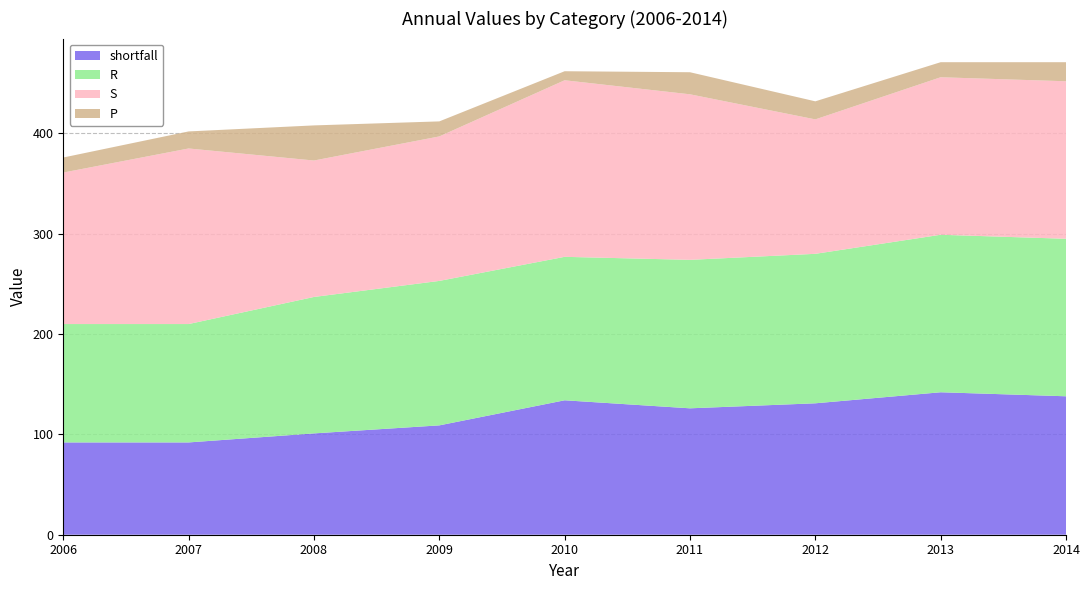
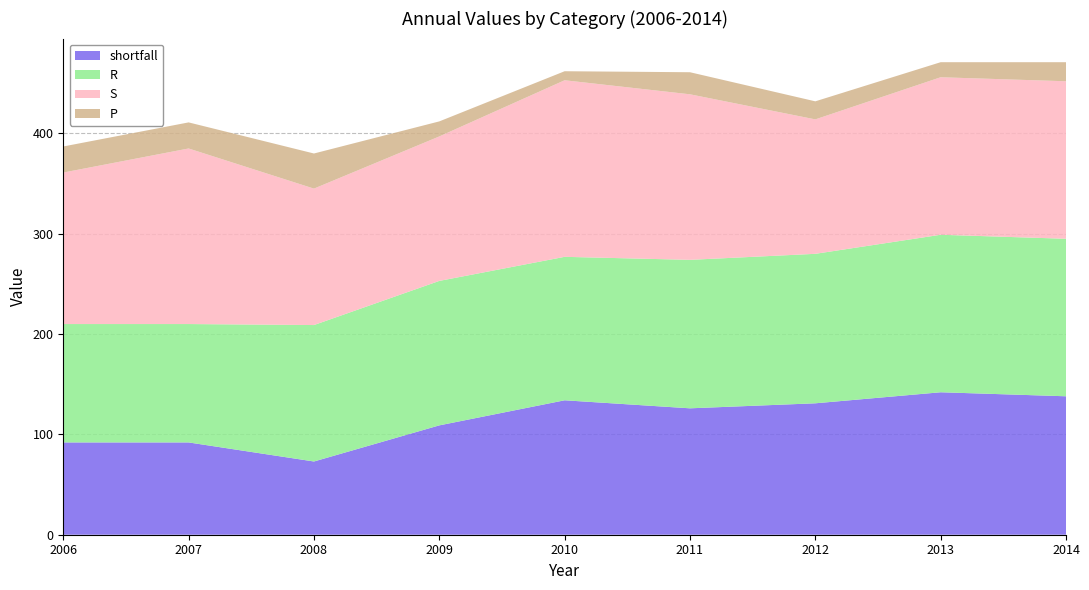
  {
    "shortfall": {
      "2006": 92,
      "2007": 92,
-     "2008": 101,
+     "2008": 73,
      "2009": 109,
      "2010": 134,
      "2011": 126,
      "2012": 131,
      "2013": 142,
      "2014": 138
    },
    "R": {
      "2006": 118,
      "2007": 118,
      "2008": 136,
      "2009": 144,
      "2010": 143,
      "2011": 148,
      "2012": 149,
      "2013": 157,
      "2014": 157
    },
    "S": {
      "2006": 151,
      "2007": 175,
      "2008": 136,
      "2009": 144,
      "2010": 176,
      "2011": 165,
      "2012": 134,
      "2013": 157,
      "2014": 157
    },
    "P": {
-     "2006": 15,
-     "2007": 17,
+     "2006": 26,
+     "2007": 26,
      "2008": 35,
      "2009": 15,
      "2010": 9,
      "2011": 22,
      "2012": 18,
      "2013": 15,
      "2014": 19
    }
  }
